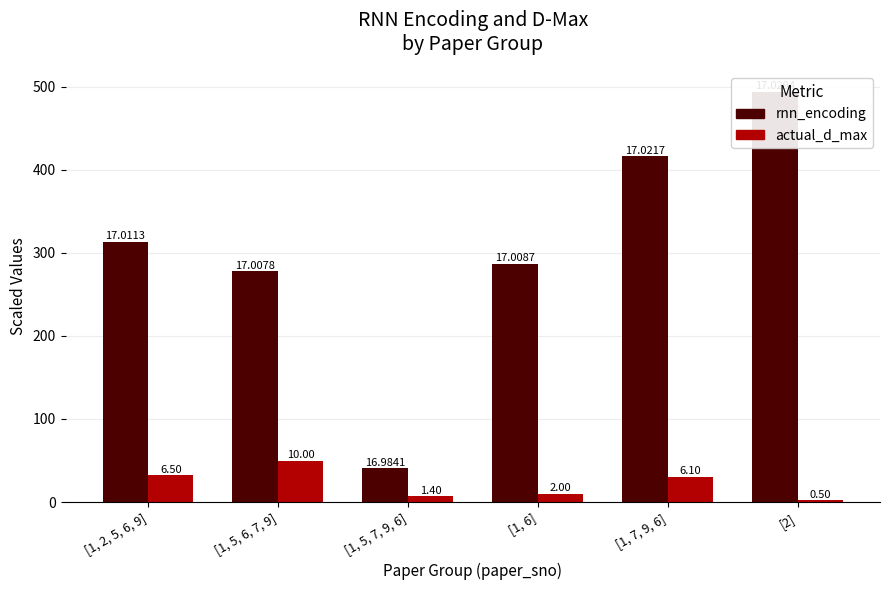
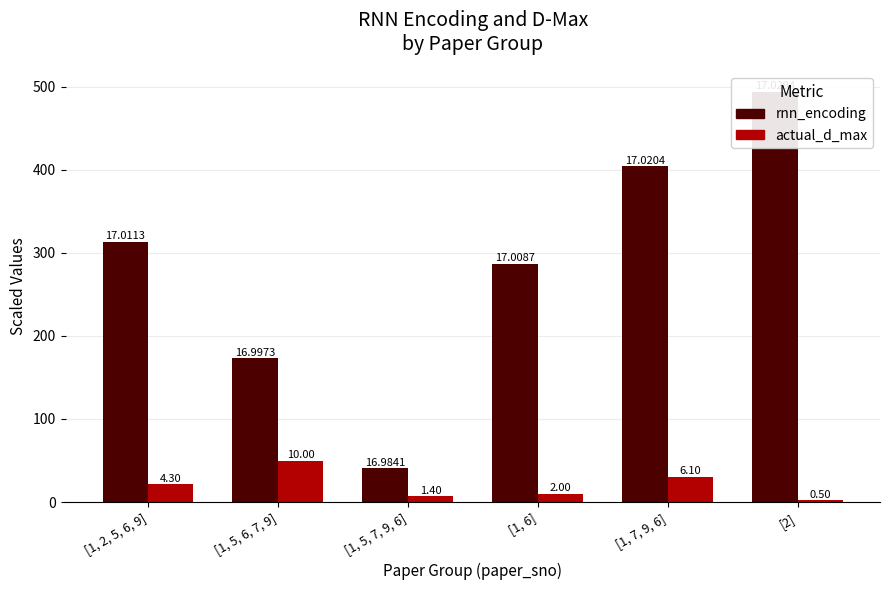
  {
    "rnn_encoding": {
-     "[1, 5, 6, 7, 9]": 17.0078,
-     "[1, 7, 9, 6]": 17.0217
+     "[1, 5, 6, 7, 9]": 16.9973,
+     "[1, 7, 9, 6]": 17.0204
    },
    "actual_d_max": {
-     "[1, 2, 5, 6, 9]": 6.50
+     "[1, 2, 5, 6, 9]": 4.30
    }
  }
